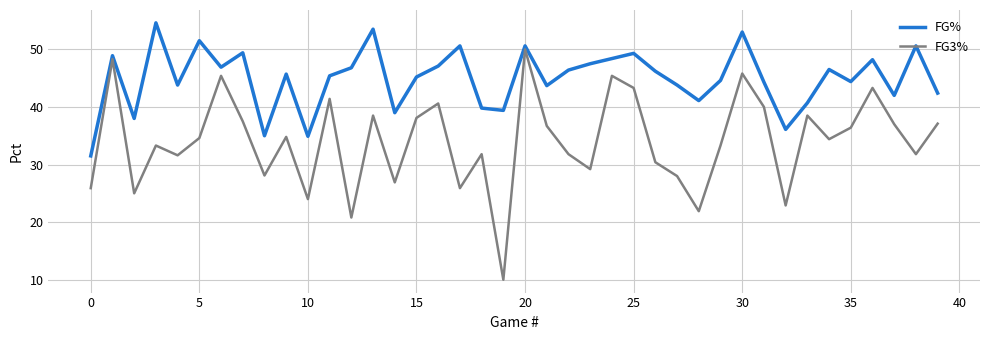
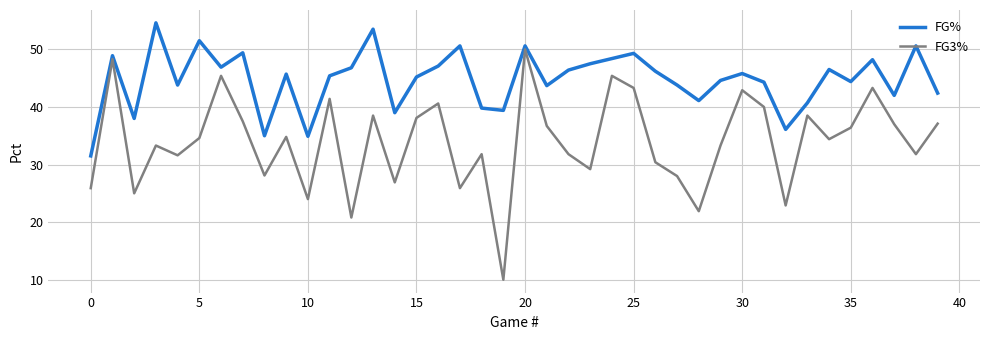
  {
    "FG%": {
      "0": 32,
      "5": 52,
      "10": 35,
      "15": 45,
      "20": 51,
      "25": 49,
-     "30": 53,
+     "30": 46,
      "35": 44
    },
    "FG3%": {
      "0": 26,
      "5": 35,
      "10": 24,
      "15": 38,
      "20": 50,
      "25": 43,
-     "30": 46,
+     "30": 43,
      "35": 36
    }
  }
